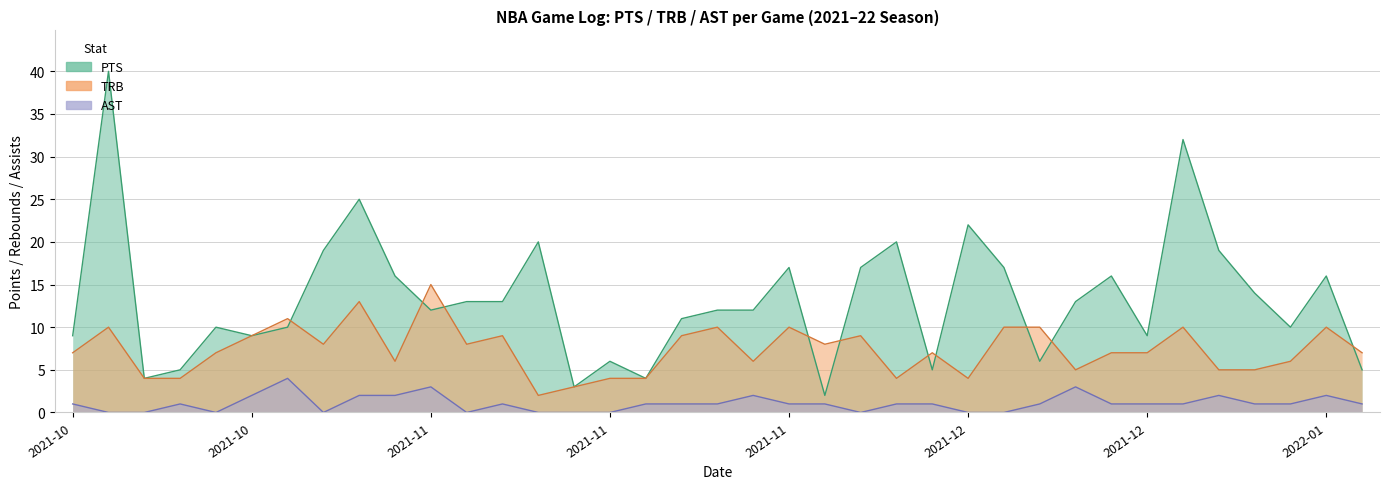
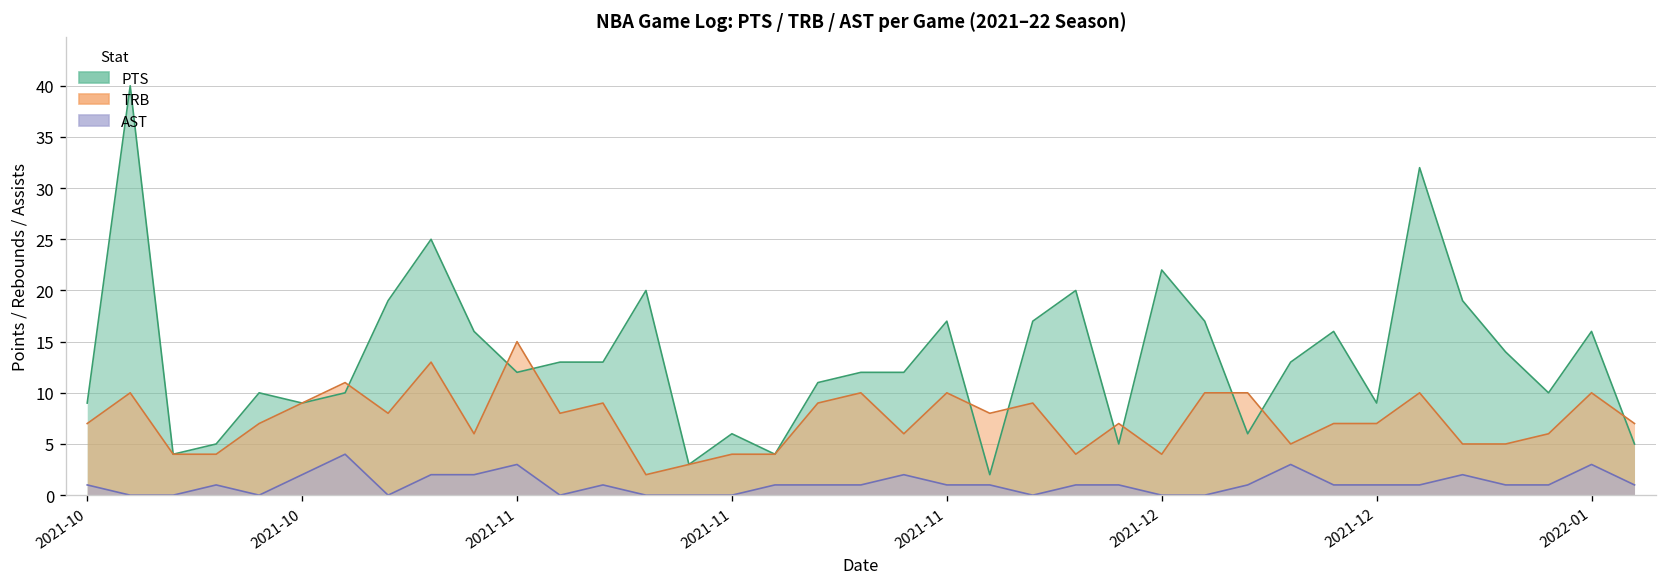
  {
    "PTS": {
      "2022-01": 16
    },
    "TRB": {
      "2022-01": 10
    },
    "AST": {
-     "2022-01": 2
+     "2022-01": 3
    }
  }
